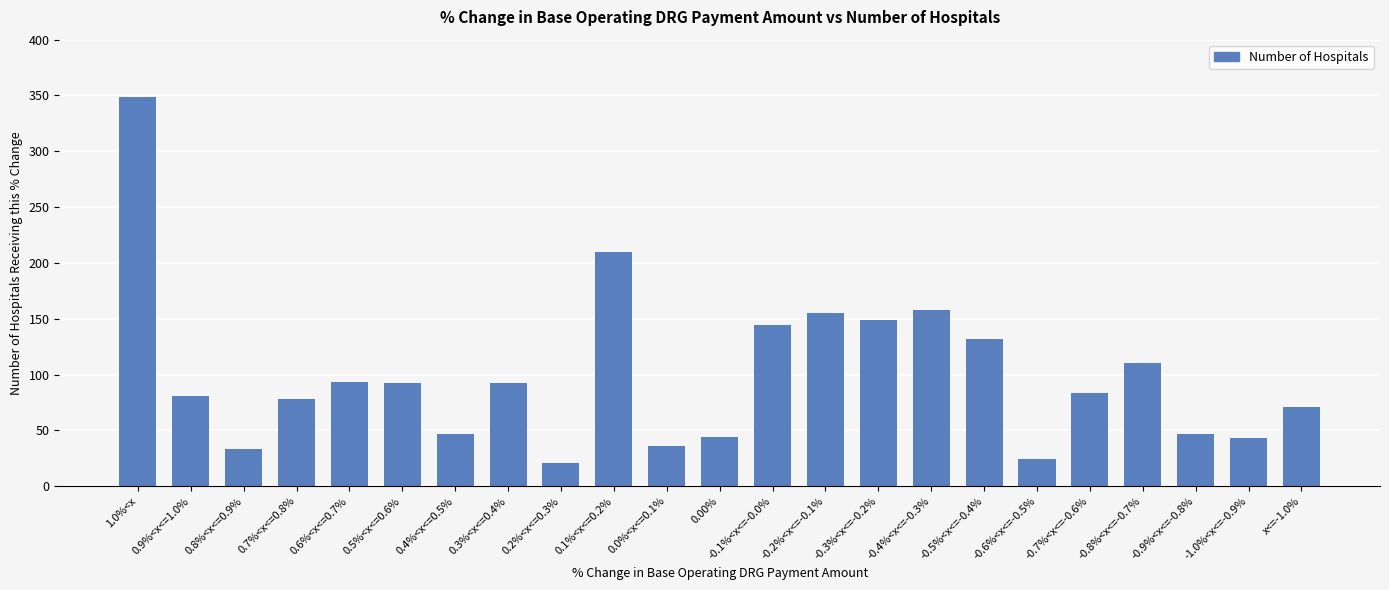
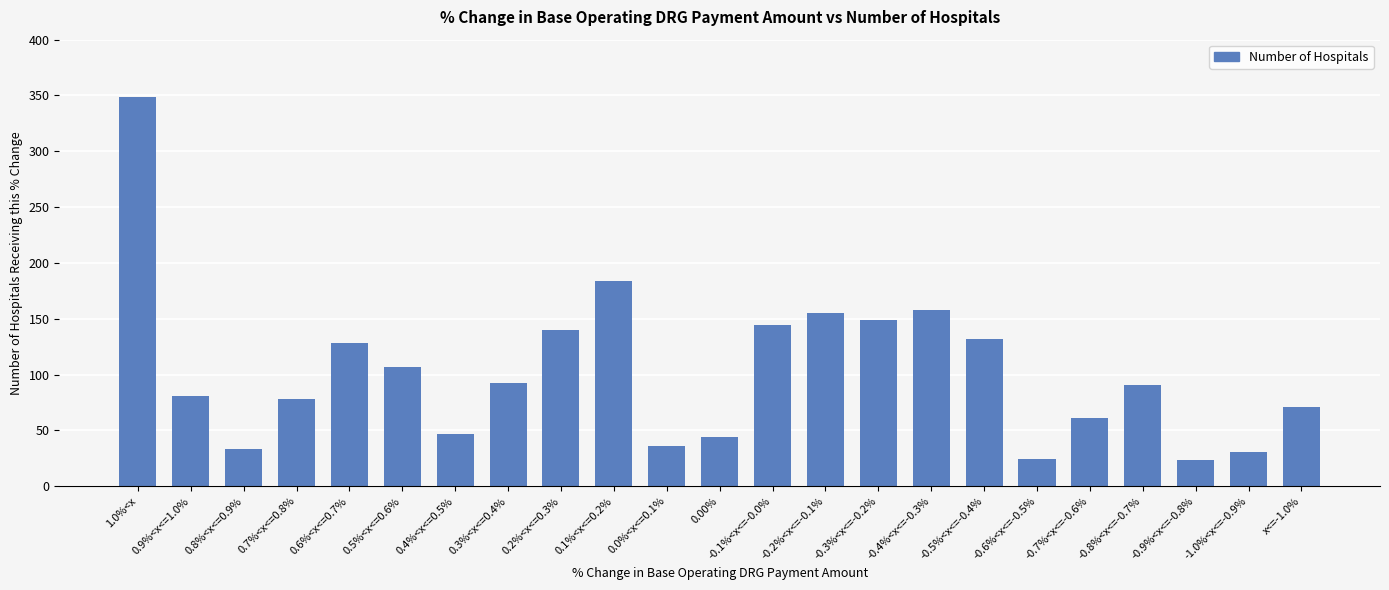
  {
    "1.0%<x": 349,
    "0.9%<x<=1.0%": 81,
    "0.8%<x<=0.9%": 33,
    "0.7%<x<=0.8%": 78,
-   "0.6%<x<=0.7%": 93,
-   "0.5%<x<=0.6%": 92,
+   "0.6%<x<=0.7%": 128,
+   "0.5%<x<=0.6%": 107,
    "0.4%<x<=0.5%": 47,
    "0.3%<x<=0.4%": 92,
-   "0.2%<x<=0.3%": 21,
-   "0.1%<x<=0.2%": 210,
+   "0.2%<x<=0.3%": 140,
+   "0.1%<x<=0.2%": 184,
    "0.0%<x<=0.1%": 36,
    "0.00%": 44,
    "-0.1%<x<=-0.0%": 144,
    "-0.2%<x<=-0.1%": 155,
    "-0.3%<x<=-0.2%": 149,
    "-0.4%<x<=-0.3%": 158,
    "-0.5%<x<=-0.4%": 132,
    "-0.6%<x<=-0.5%": 24,
-   "-0.7%<x<=-0.6%": 83,
-   "-0.8%<x<=-0.7%": 110,
-   "-0.9%<x<=-0.8%": 47,
-   "-1.0%<x<=-0.9%": 43,
+   "-0.7%<x<=-0.6%": 61,
+   "-0.8%<x<=-0.7%": 91,
+   "-0.9%<x<=-0.8%": 23,
+   "-1.0%<x<=-0.9%": 31,
    "x<=-1.0%": 71
  }
